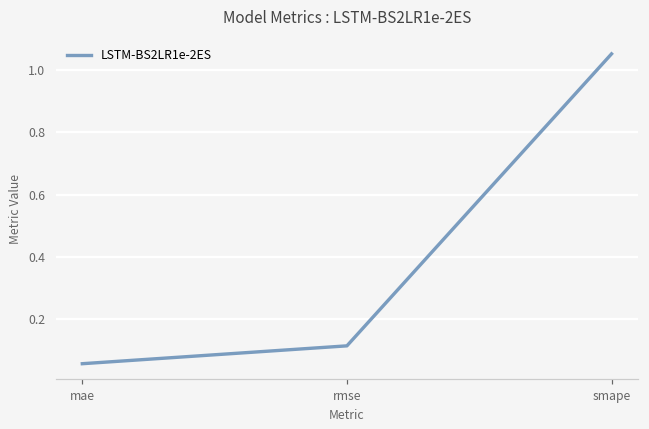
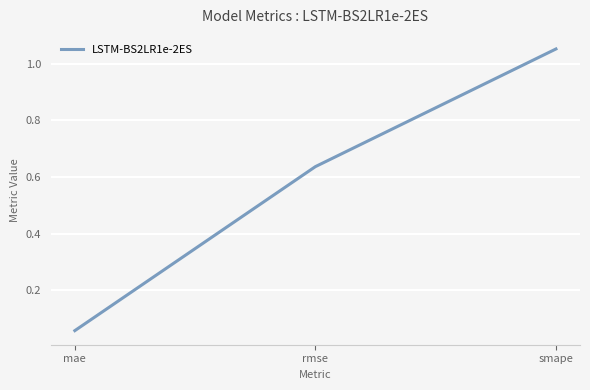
  {
    "mae": 0.06,
-   "rmse": 0.11,
+   "rmse": 0.64,
    "smape": 1.05
  }
